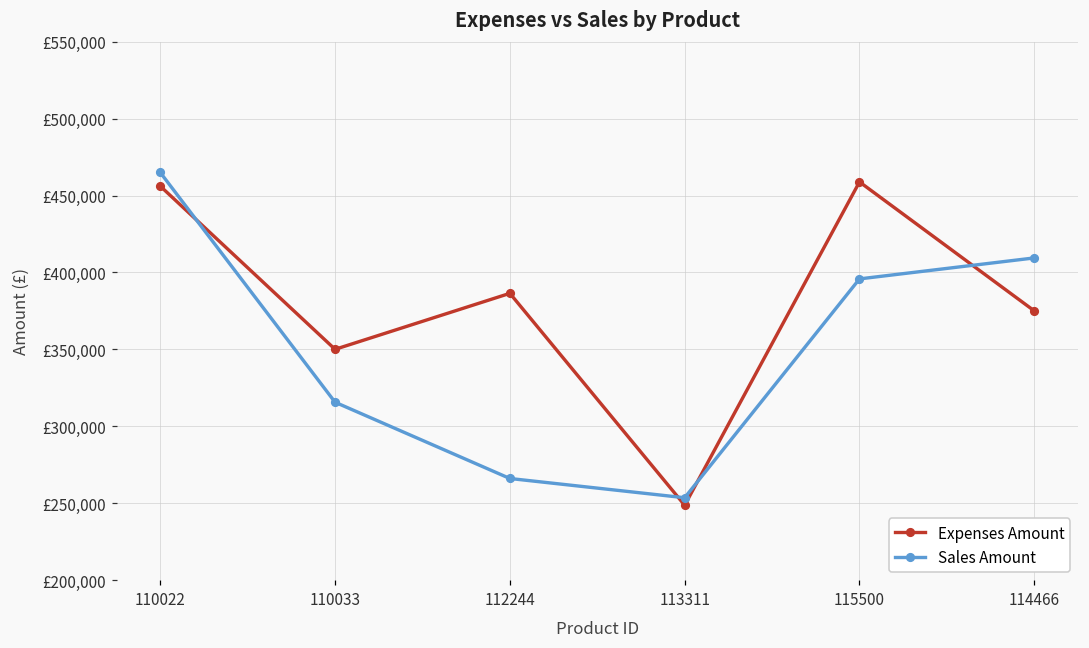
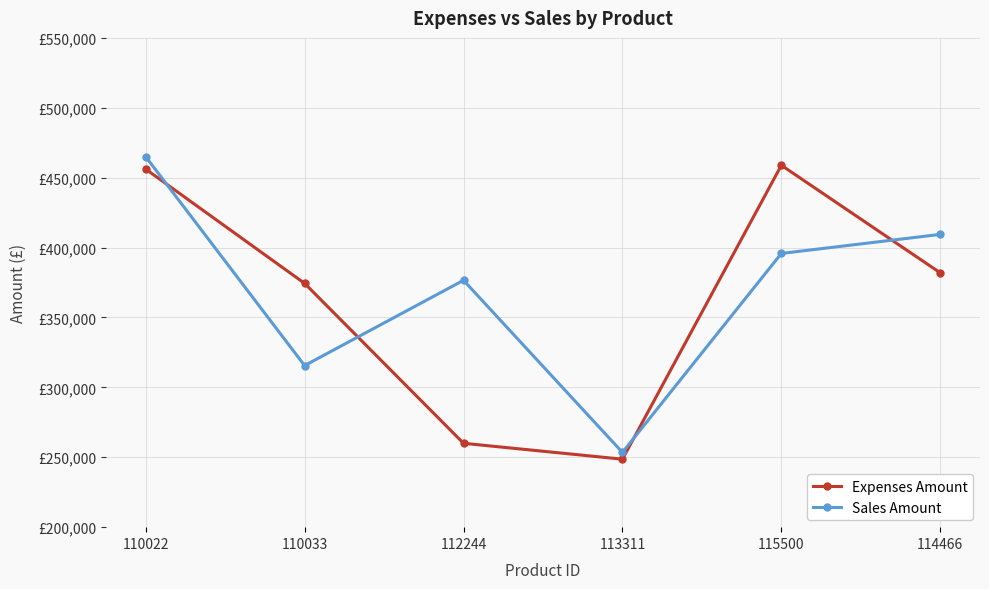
  {
    "Expenses Amount": {
      "110022": "£456,000",
-     "110033": "£350,000",
-     "112244": "£386,000",
+     "110033": "£374,000",
+     "112244": "£260,000",
      "113311": "£249,000",
      "115500": "£459,000",
-     "114466": "£375,000"
+     "114466": "£382,000"
    },
    "Sales Amount": {
      "110022": "£465,000",
      "110033": "£316,000",
-     "112244": "£266,000",
+     "112244": "£377,000",
      "113311": "£253,000",
      "115500": "£396,000",
      "114466": "£409,000"
    }
  }
